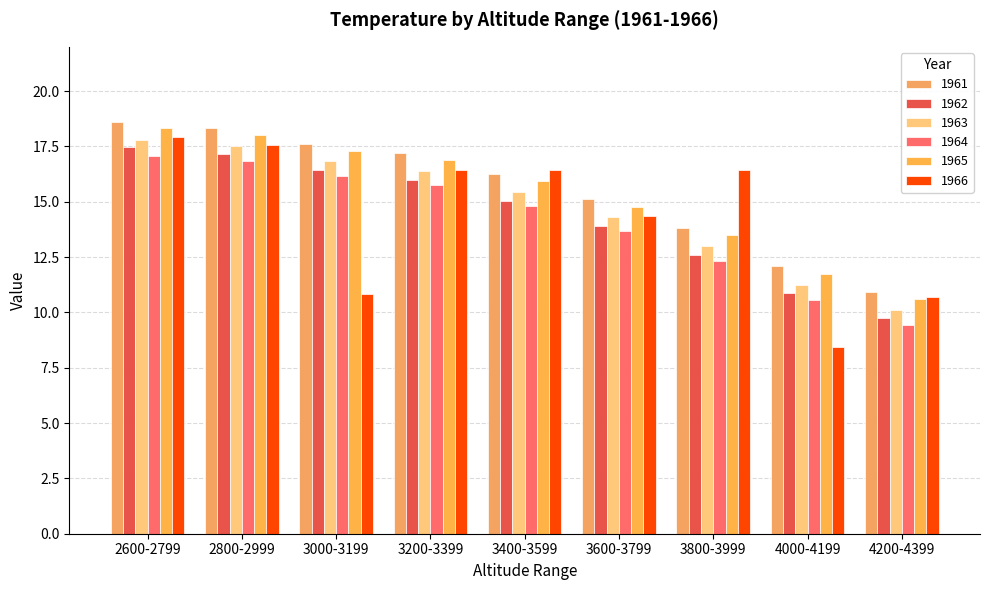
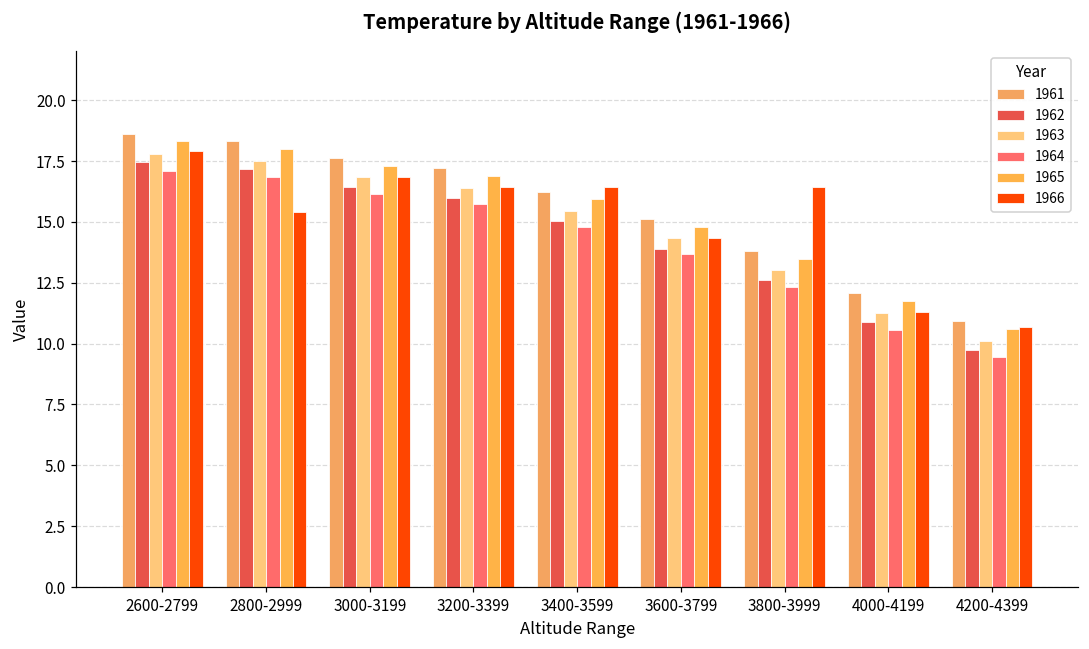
  {
    "1966": {
      "2600-2799": 17.9,
-     "2800-2999": 17.6,
-     "3000-3199": 10.8,
+     "2800-2999": 15.4,
+     "3000-3199": 16.8,
      "3200-3399": 16.4,
      "3400-3599": 16.4,
      "3600-3799": 14.3,
      "3800-3999": 16.4,
-     "4000-4199": 8.4,
+     "4000-4199": 11.3,
      "4200-4399": 10.7
    }
  }
